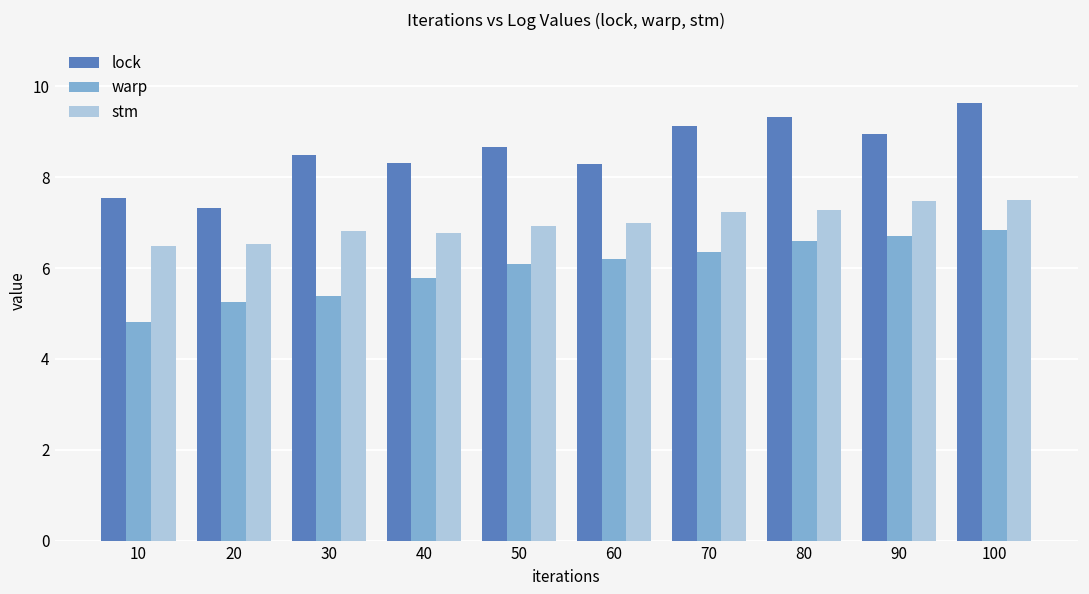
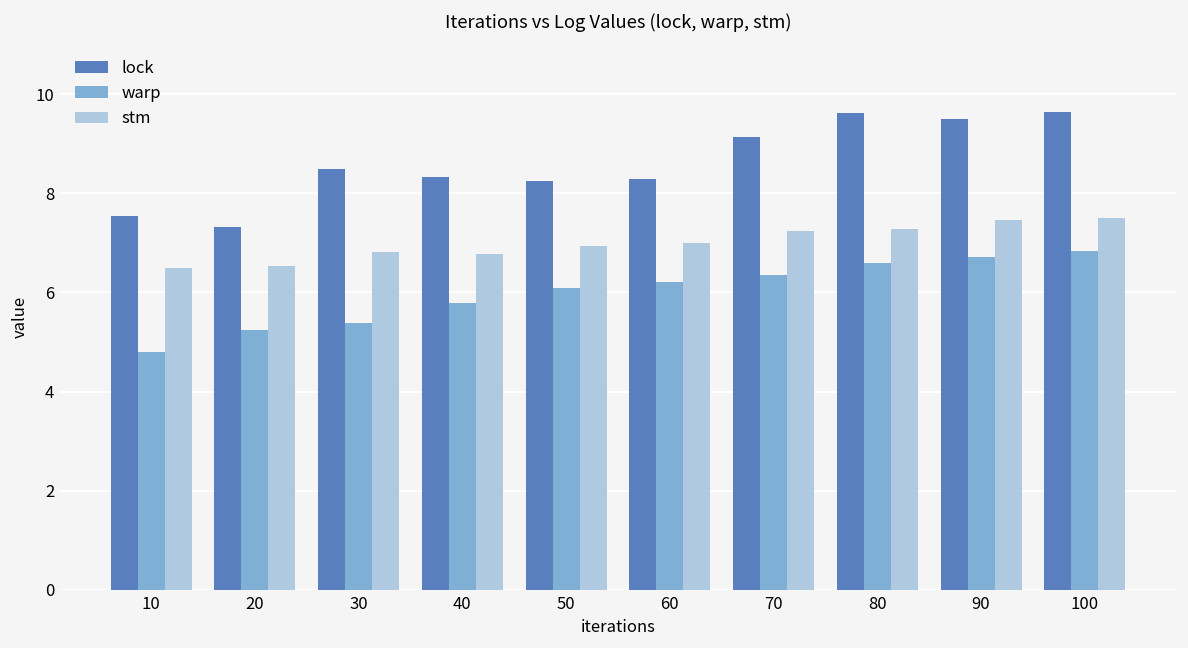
  {
    "lock": {
      "10": 7.5,
      "20": 7.3,
      "30": 8.5,
      "40": 8.3,
-     "50": 8.7,
+     "50": 8.2,
      "60": 8.3,
      "70": 9.1,
-     "80": 9.3,
-     "90": 8.9,
+     "80": 9.6,
+     "90": 9.5,
      "100": 9.6
    }
  }
